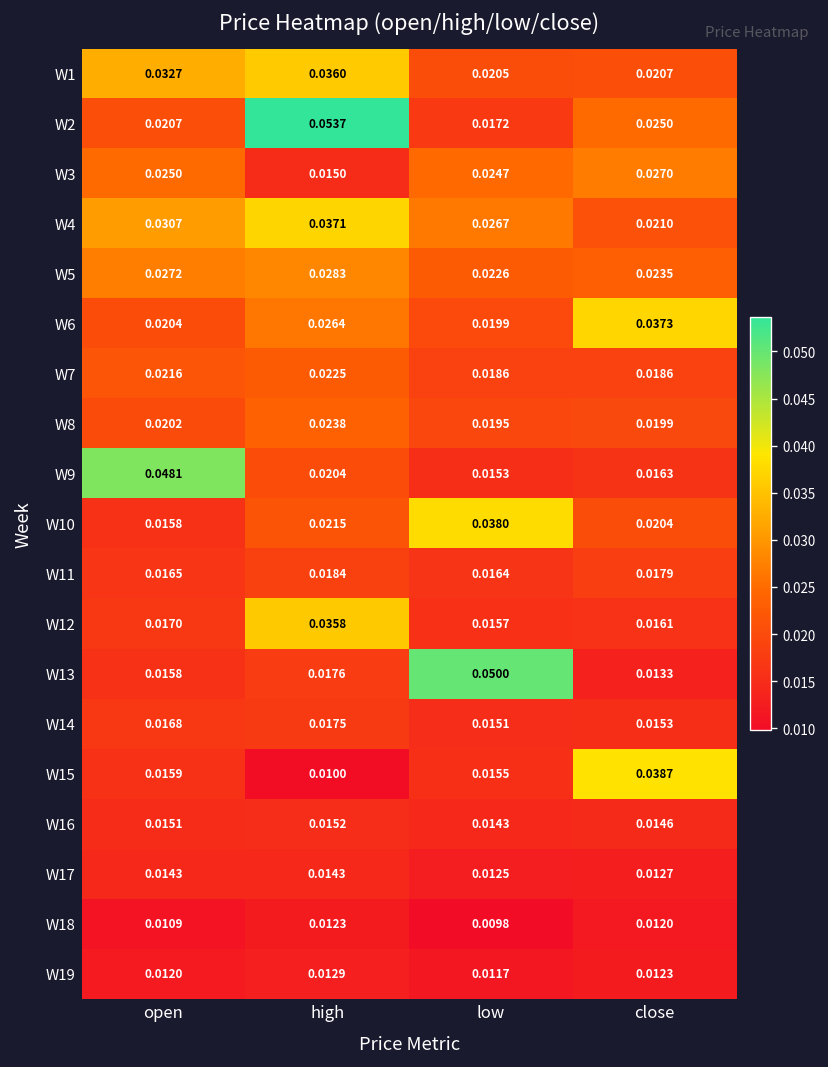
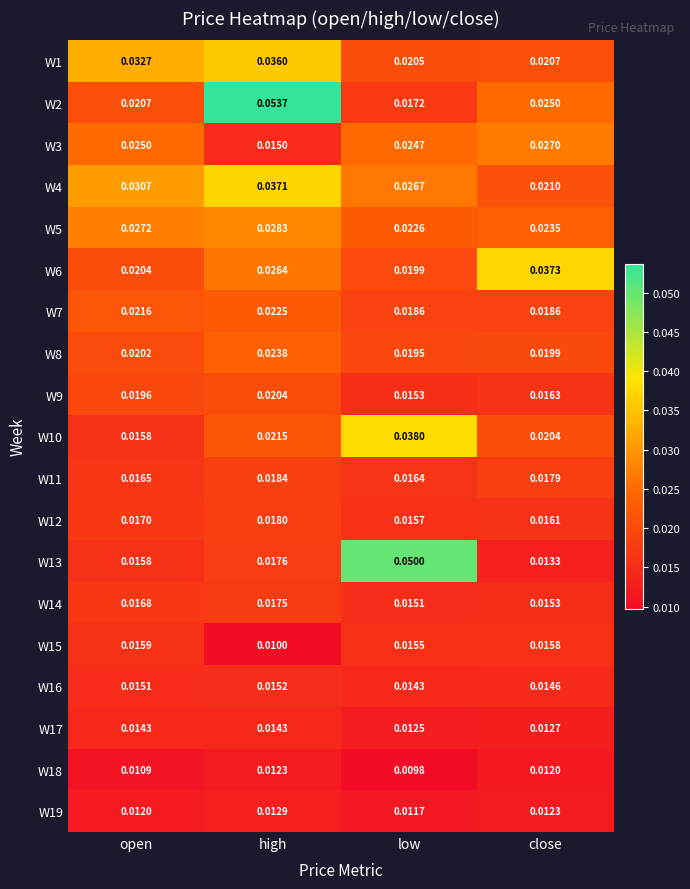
  {
    "W1": {
      "open": 0.0327,
      "high": 0.0360,
      "low": 0.0205,
      "close": 0.0207
    },
    "W2": {
      "open": 0.0207,
      "high": 0.0537,
      "low": 0.0172,
      "close": 0.0250
    },
    "W3": {
      "open": 0.0250,
      "high": 0.0150,
      "low": 0.0247,
      "close": 0.0270
    },
    "W4": {
      "open": 0.0307,
      "high": 0.0371,
      "low": 0.0267,
      "close": 0.0210
    },
    "W5": {
      "open": 0.0272,
      "high": 0.0283,
      "low": 0.0226,
      "close": 0.0235
    },
    "W6": {
      "open": 0.0204,
      "high": 0.0264,
      "low": 0.0199,
      "close": 0.0373
    },
    "W7": {
      "open": 0.0216,
      "high": 0.0225,
      "low": 0.0186,
      "close": 0.0186
    },
    "W8": {
      "open": 0.0202,
      "high": 0.0238,
      "low": 0.0195,
      "close": 0.0199
    },
    "W9": {
-     "open": 0.0481,
+     "open": 0.0196,
      "high": 0.0204,
      "low": 0.0153,
      "close": 0.0163
    },
    "W10": {
      "open": 0.0158,
      "high": 0.0215,
      "low": 0.0380,
      "close": 0.0204
    },
    "W11": {
      "open": 0.0165,
      "high": 0.0184,
      "low": 0.0164,
      "close": 0.0179
    },
    "W12": {
      "open": 0.0170,
-     "high": 0.0358,
+     "high": 0.0180,
      "low": 0.0157,
      "close": 0.0161
    },
    "W13": {
      "open": 0.0158,
      "high": 0.0176,
      "low": 0.0500,
      "close": 0.0133
    },
    "W14": {
      "open": 0.0168,
      "high": 0.0175,
      "low": 0.0151,
      "close": 0.0153
    },
    "W15": {
      "open": 0.0159,
      "high": 0.0100,
      "low": 0.0155,
-     "close": 0.0387
+     "close": 0.0158
    },
    "W16": {
      "open": 0.0151,
      "high": 0.0152,
      "low": 0.0143,
      "close": 0.0146
    },
    "W17": {
      "open": 0.0143,
      "high": 0.0143,
      "low": 0.0125,
      "close": 0.0127
    },
    "W18": {
      "open": 0.0109,
      "high": 0.0123,
      "low": 0.0098,
      "close": 0.0120
    },
    "W19": {
      "open": 0.0120,
      "high": 0.0129,
      "low": 0.0117,
      "close": 0.0123
    }
  }
